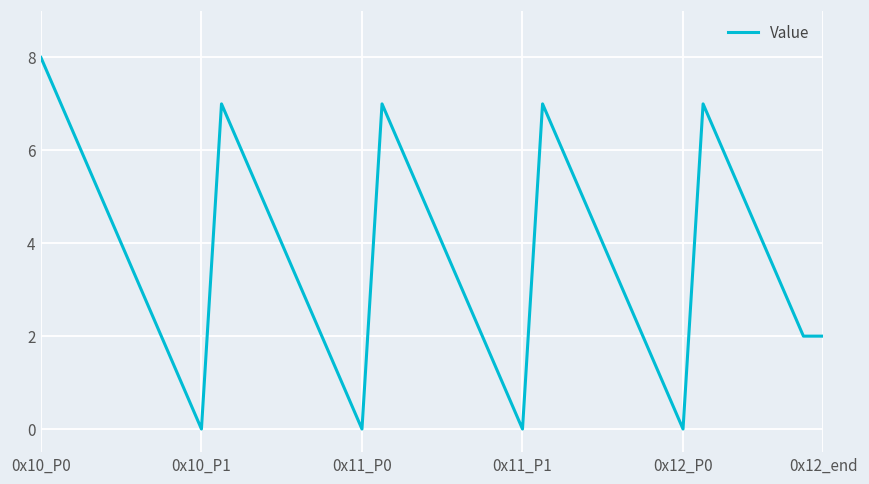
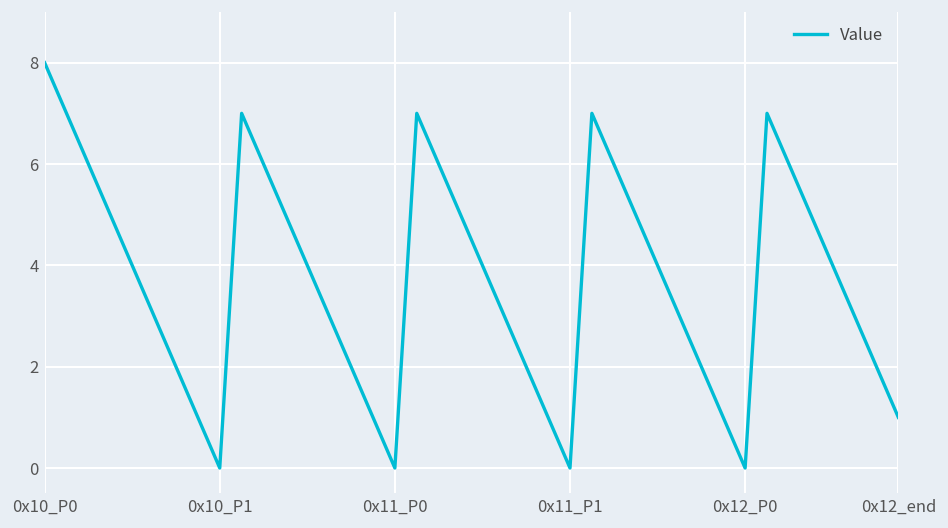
  {
    "0x10_P0": 8,
    "0x10_P1": 0,
    "0x11_P0": 0,
    "0x11_P1": 0,
    "0x12_P0": 0,
-   "0x12_end": 2
+   "0x12_end": 1
  }
